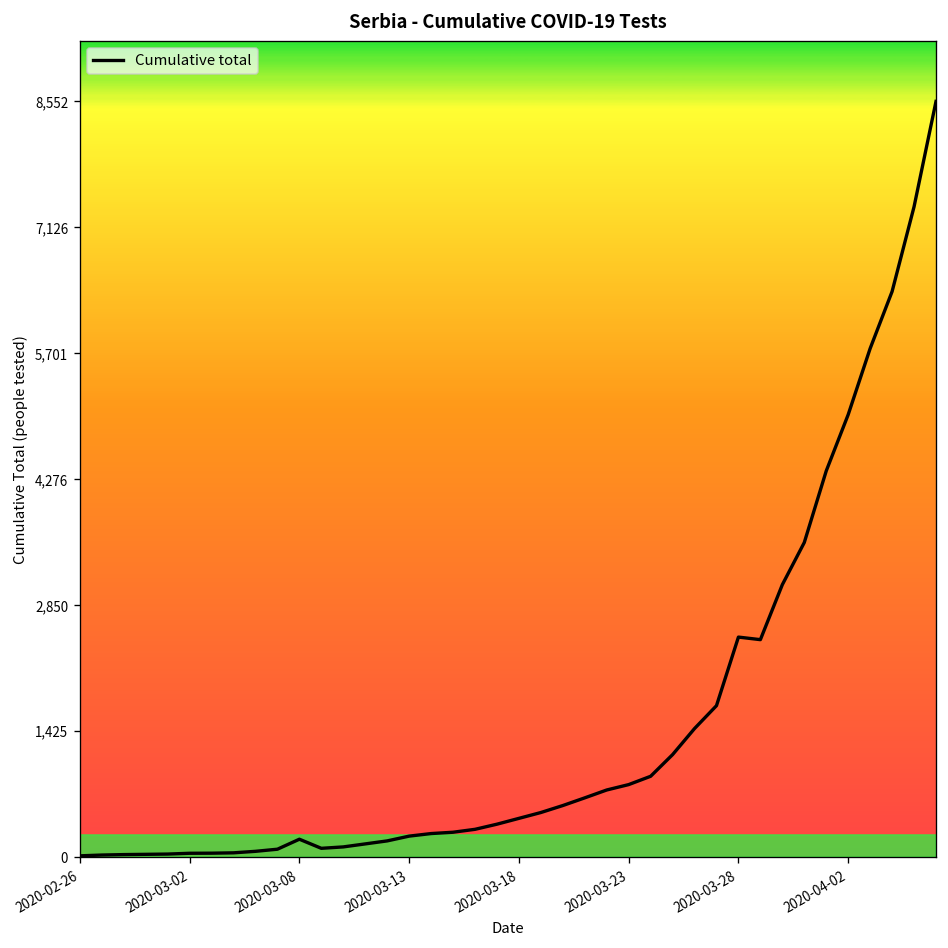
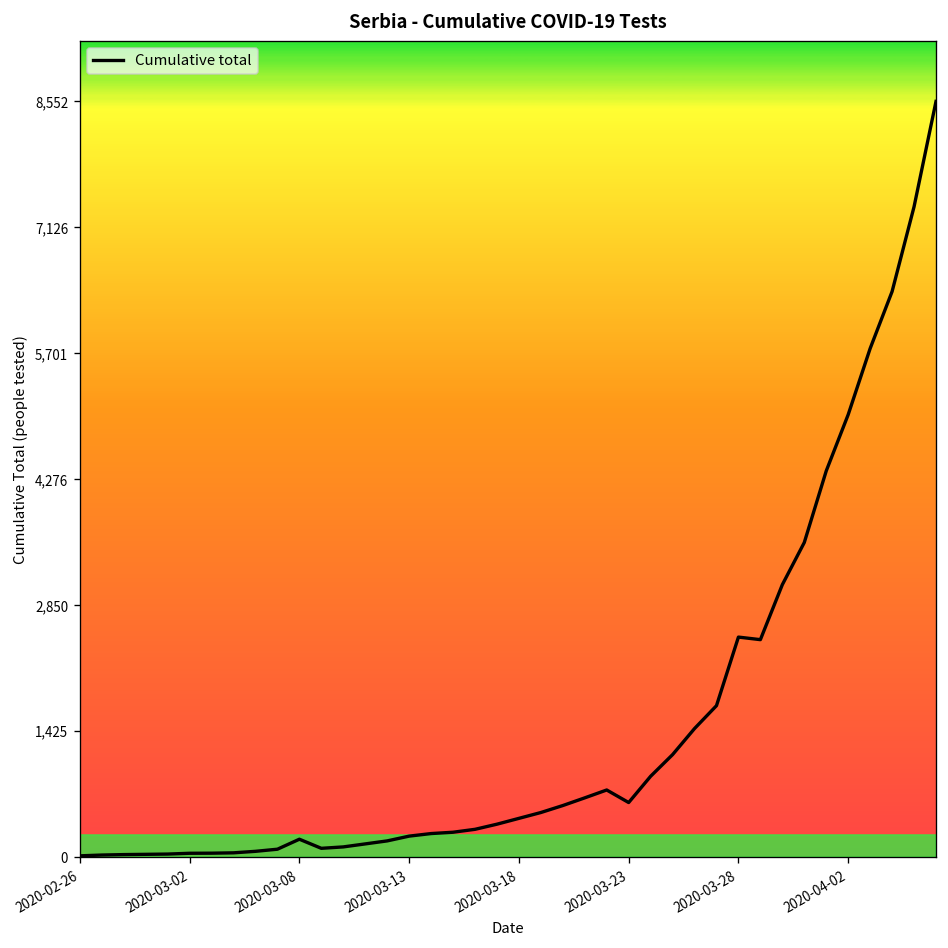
  {
    "2020-03-18": "400",
-   "2020-03-23": "800",
+   "2020-03-23": "600",
    "2020-03-28": "2,500",
    "2020-04-02": "5,000"
  }
